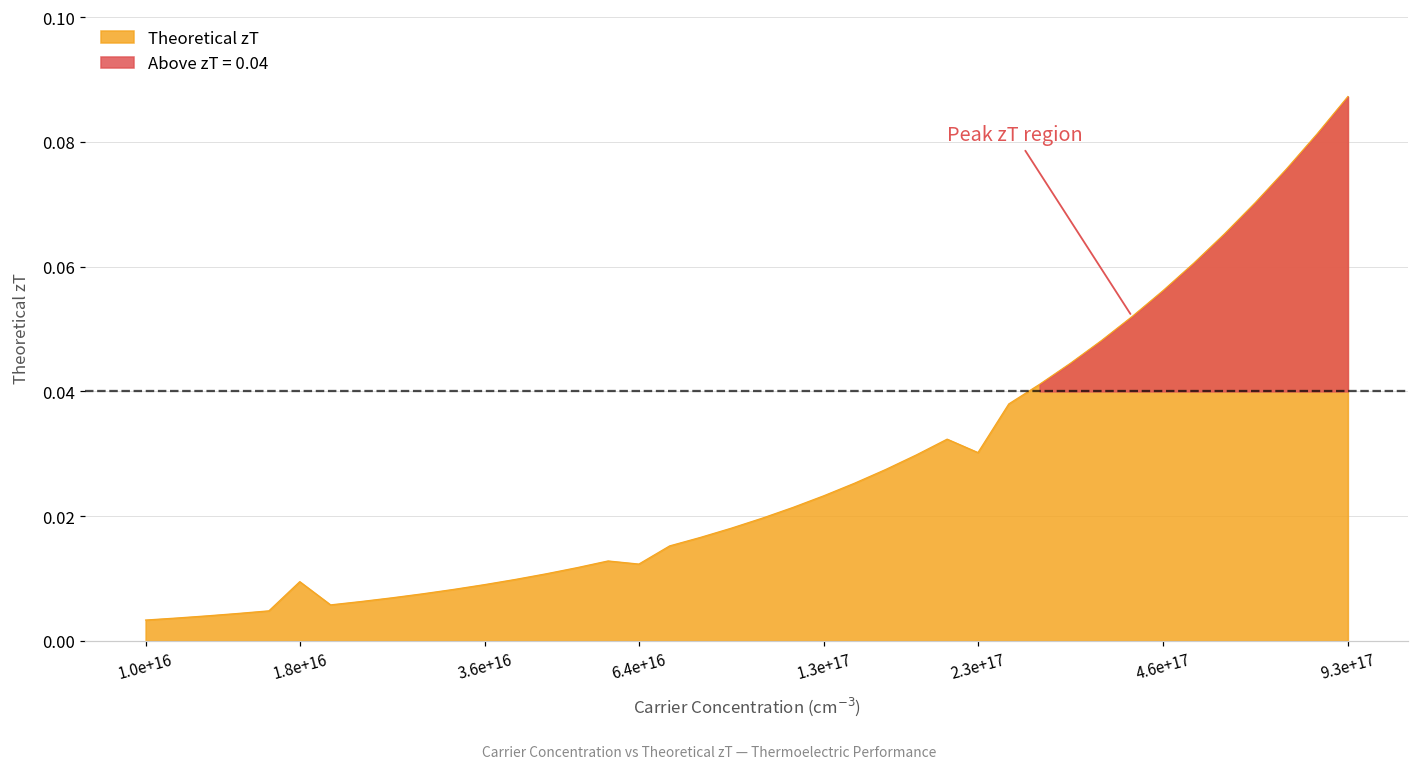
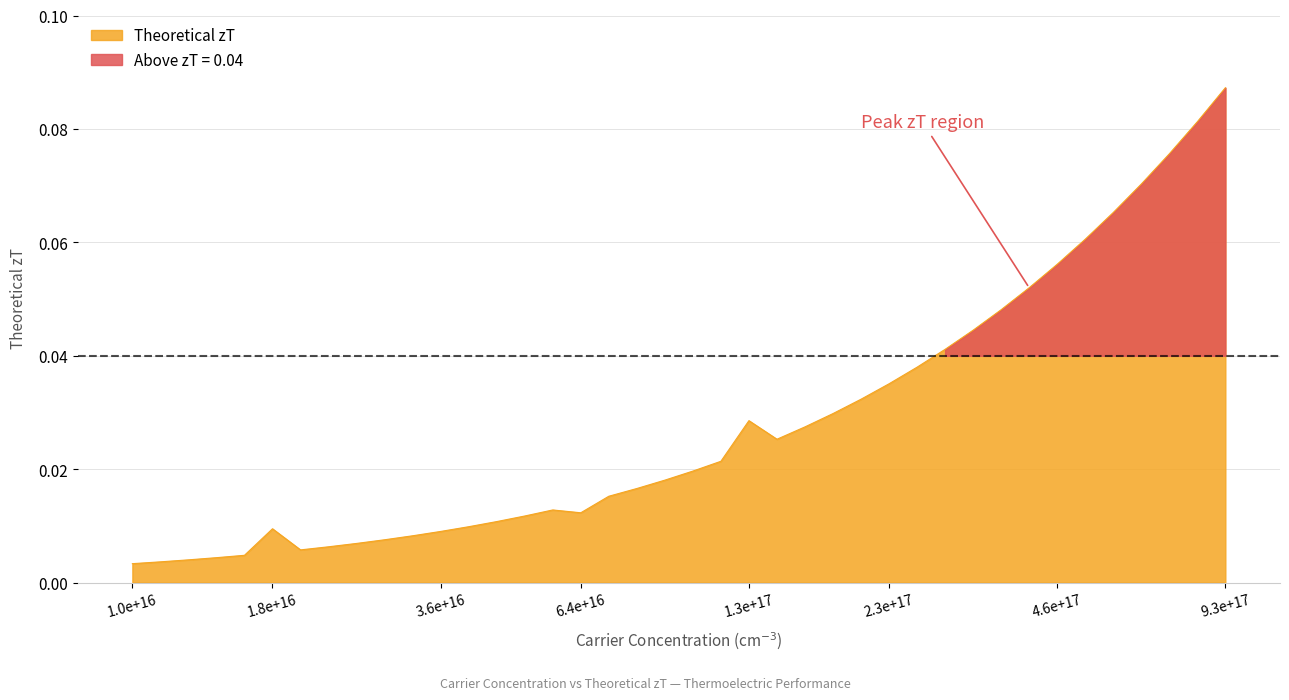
  {
    "Theoretical zT": {
      "1.0e+16": 0.003,
      "1.8e+16": 0.009,
      "3.6e+16": 0.009,
      "6.4e+16": 0.012,
-     "1.3e+17": 0.023,
-     "2.3e+17": 0.030
+     "1.3e+17": 0.029,
+     "2.3e+17": 0.035
    }
  }
